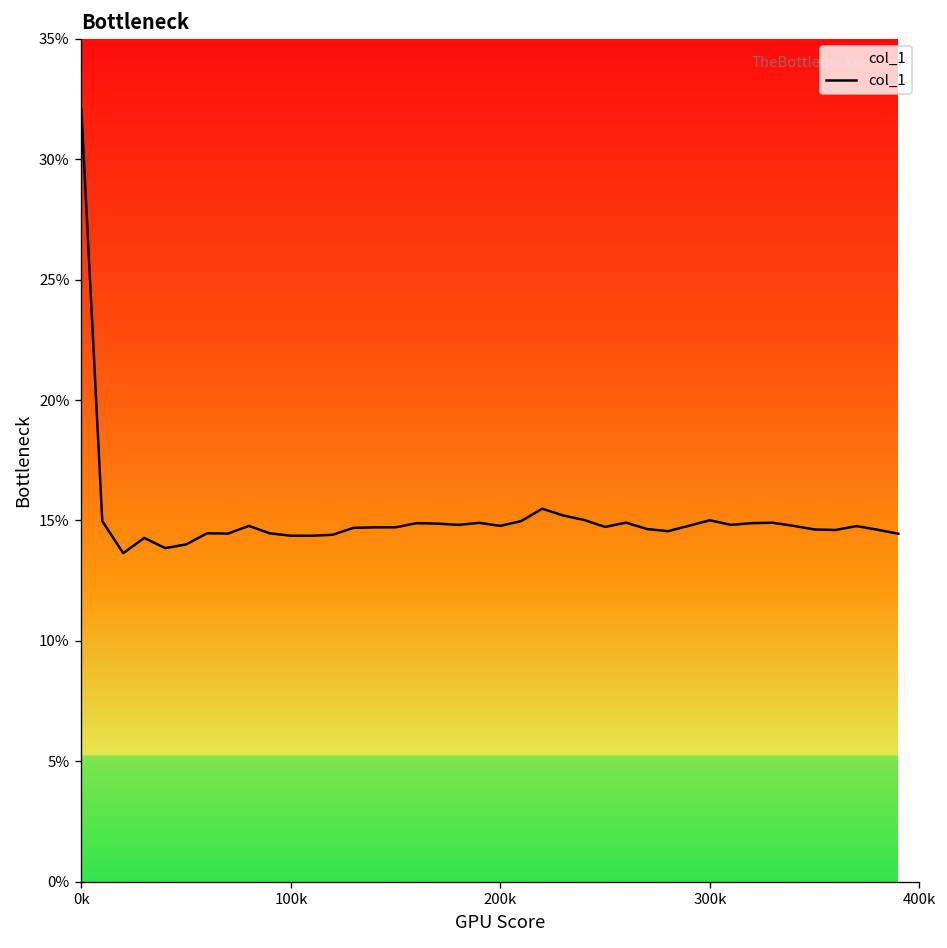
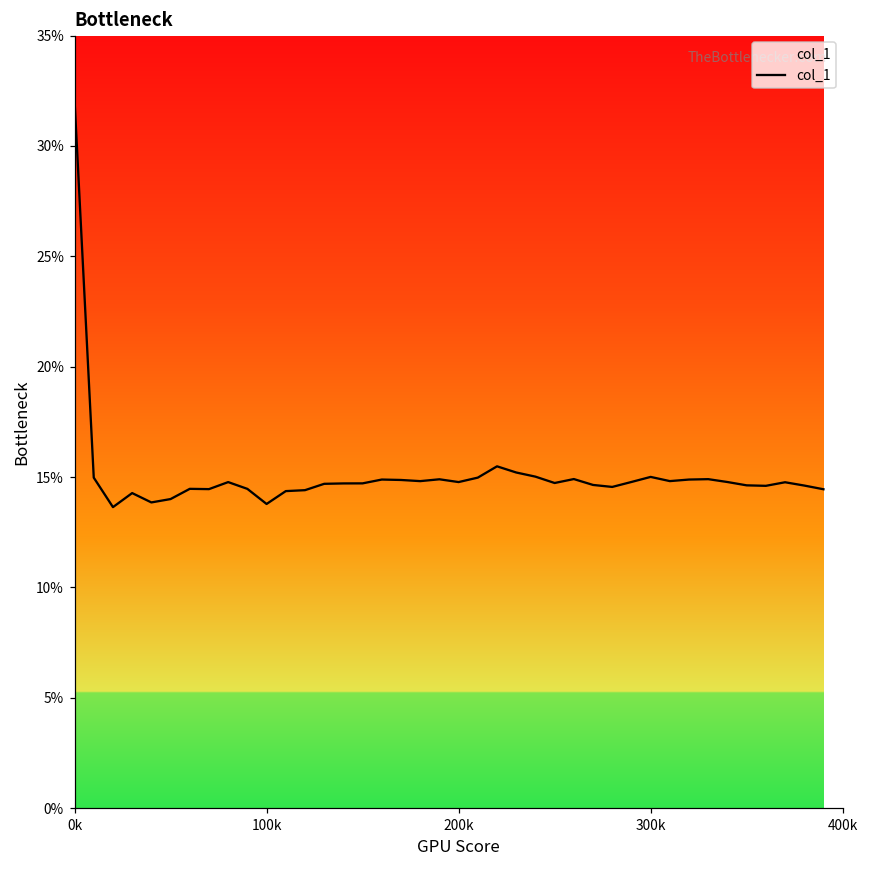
  {
    "0k": "32.1%",
-   "100k": "14.4%",
+   "100k": "13.8%",
    "200k": "14.8%",
    "300k": "15.0%"
  }
